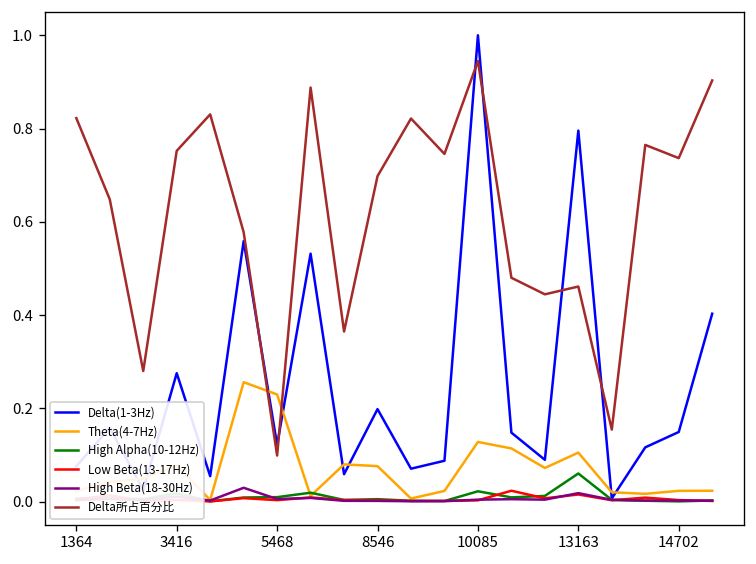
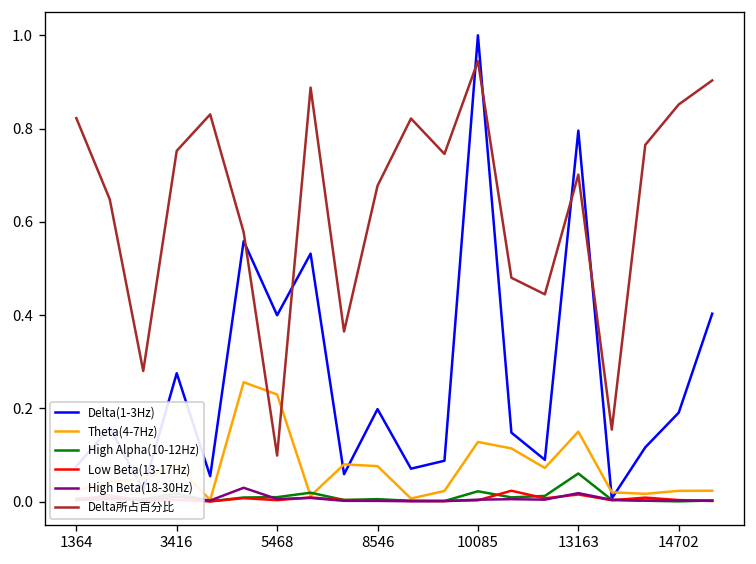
  {
    "Delta(1-3Hz)": {
      "3416": 0.28,
-     "5468": 0.12,
+     "5468": 0.40,
      "8546": 0.20,
      "10085": 1.00,
      "13163": 0.80,
-     "14702": 0.15
+     "14702": 0.19
    },
    "Theta(4-7Hz)": {
      "5468": 0.23,
      "8546": 0.08,
      "10085": 0.13,
-     "13163": 0.10,
+     "13163": 0.15,
      "14702": 0.02
    },
    "High Alpha(10-12Hz)": {
      "10085": 0.02,
      "13163": 0.06
    },
    "Delta所占百分比": {
      "1364": 0.82,
      "3416": 0.75,
      "5468": 0.10,
-     "8546": 0.70,
+     "8546": 0.68,
      "10085": 0.94,
-     "13163": 0.46,
-     "14702": 0.74
+     "13163": 0.70,
+     "14702": 0.85
    }
  }
